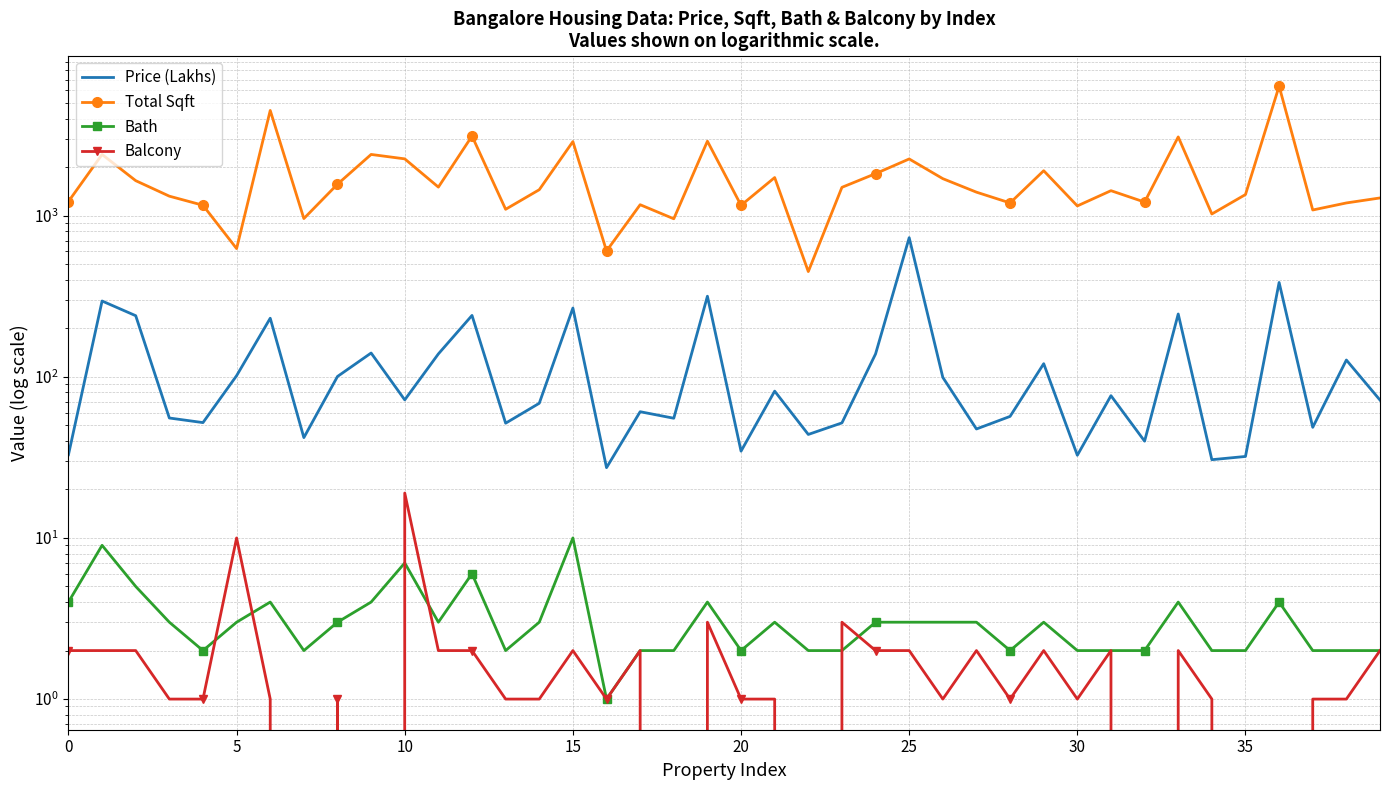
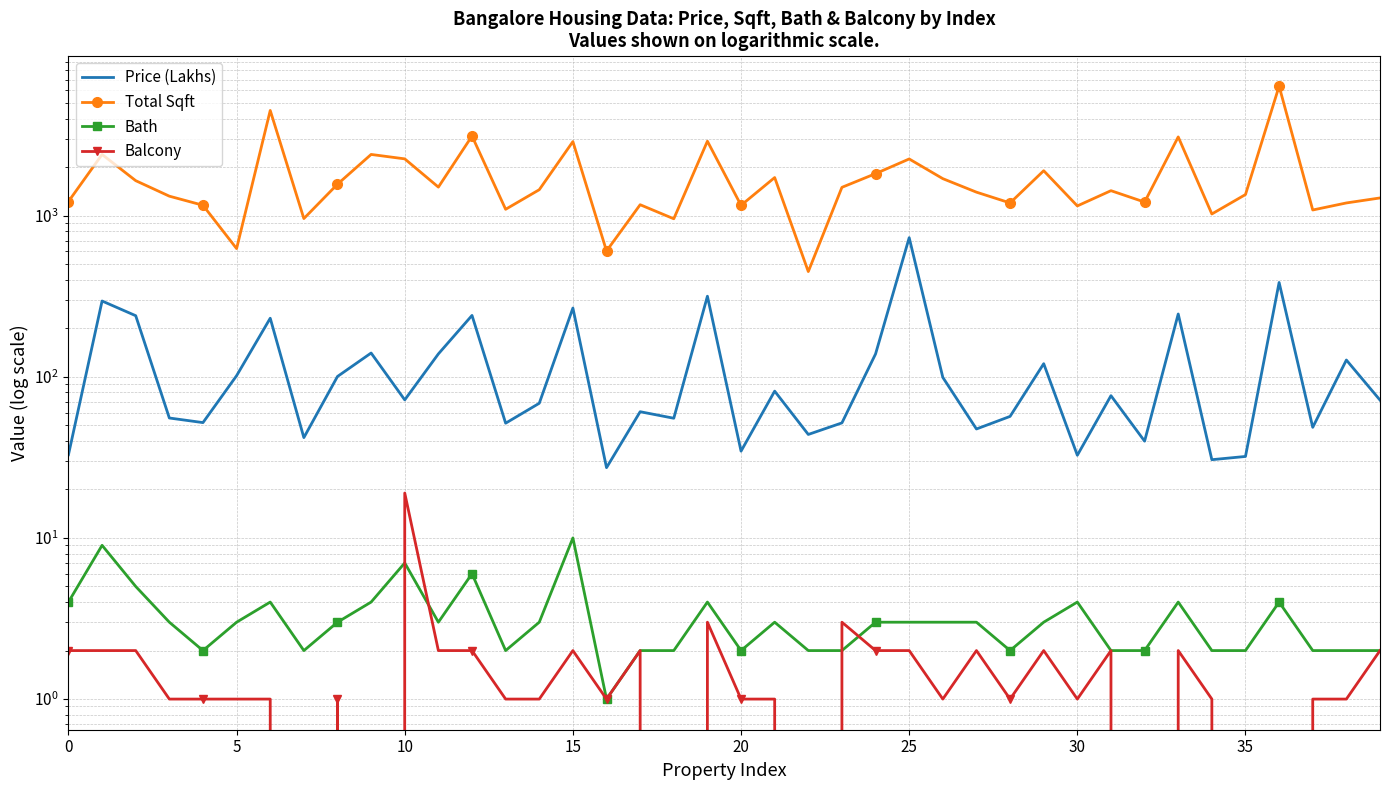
  {
    "Price (Lakhs)": {
      "0": 33,
      "5": 100,
      "10": 70,
      "15": 270,
      "20": 35,
      "25": 700,
      "30": 33,
      "35": 32
    },
    "Total Sqft": {
      "0": 1200,
      "5": 630,
      "10": 2300,
      "15": 2900,
      "20": 1200,
      "25": 2300,
      "30": 1200,
      "35": 1400
    },
    "Bath": {
      "0": 4,
      "5": 3,
      "10": 7,
      "15": 10,
      "20": 2,
      "25": 3,
-     "30": 2,
+     "30": 4,
      "35": 2
    },
    "Balcony": {
      "0": 2,
-     "5": 10,
+     "5": 1,
      "10": 19,
      "15": 2,
      "20": 1,
      "25": 2,
      "30": 1
    }
  }
